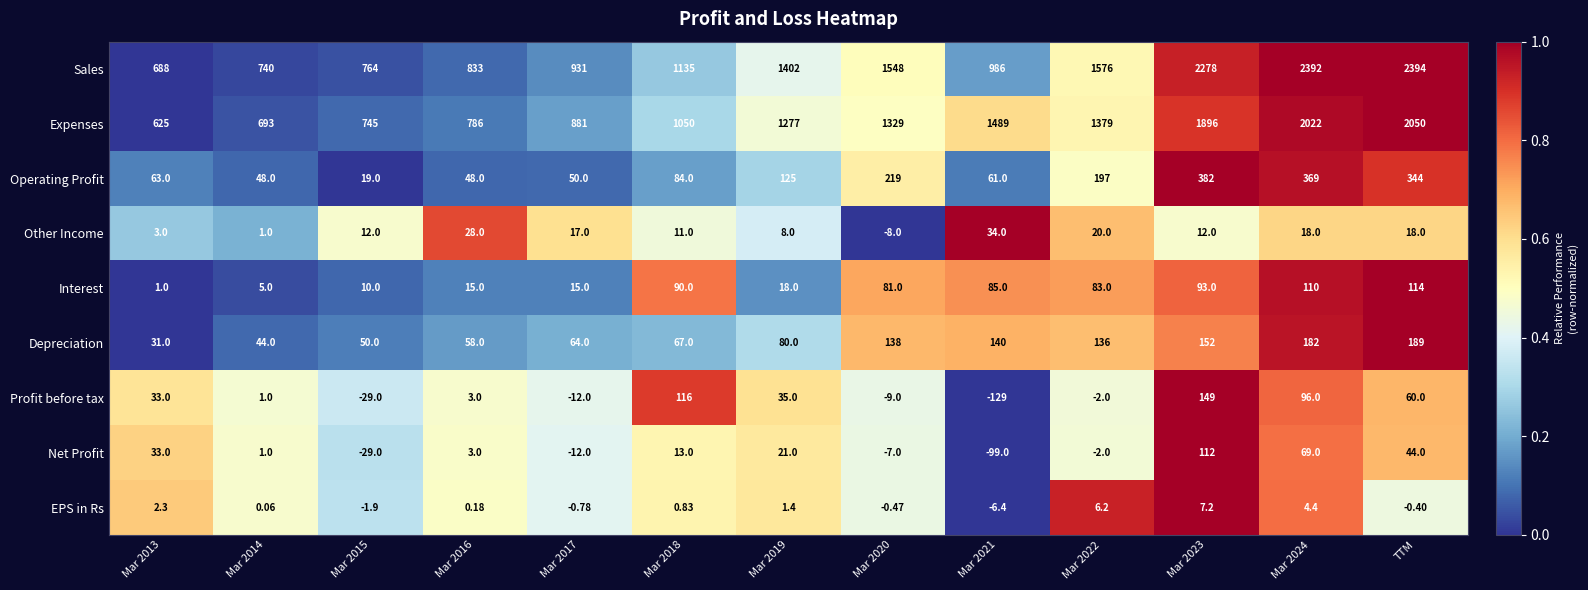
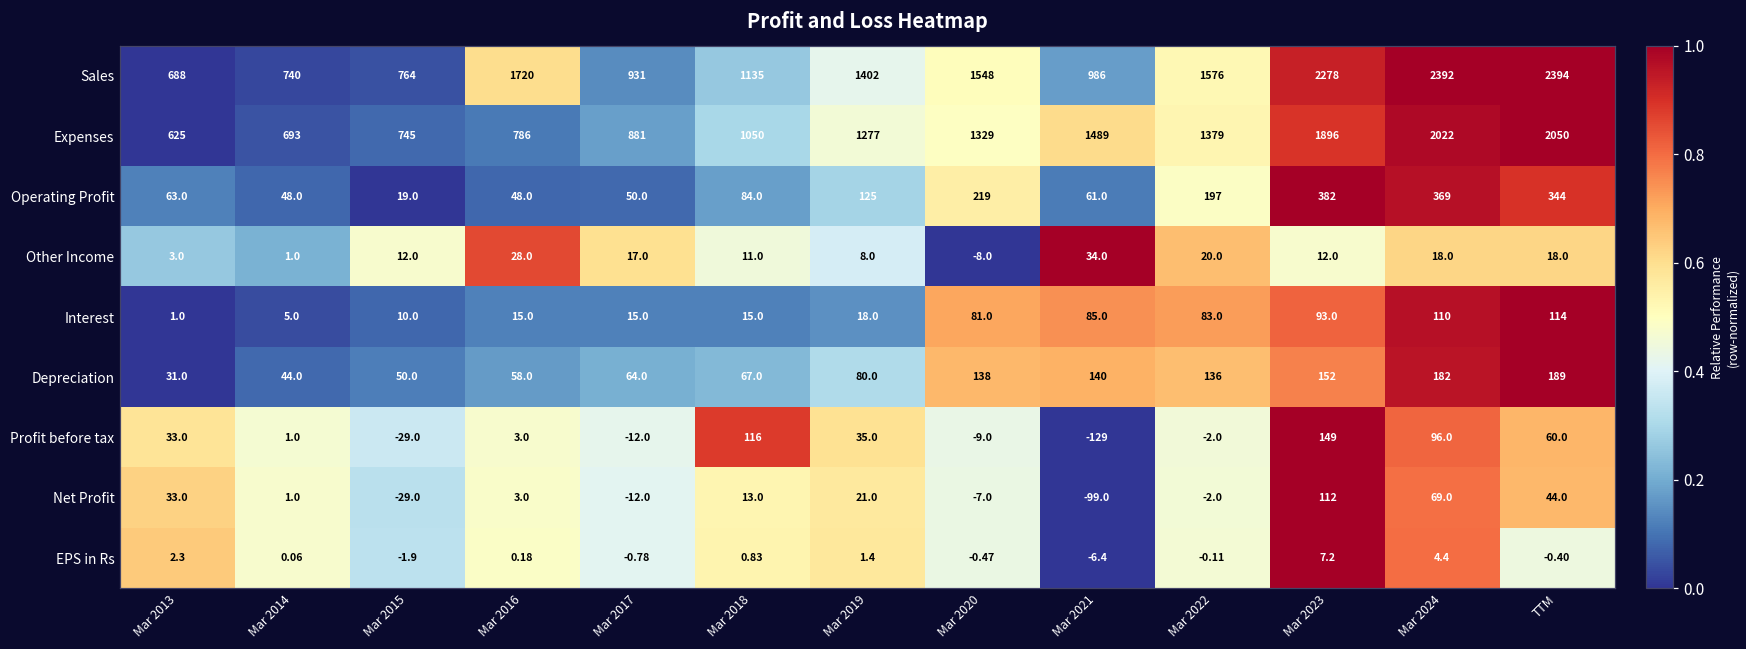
  {
    "Sales": {
      "Mar 2013": 688,
      "Mar 2014": 740,
      "Mar 2015": 764,
-     "Mar 2016": 833,
+     "Mar 2016": 1720,
      "Mar 2017": 931,
      "Mar 2018": 1135,
      "Mar 2019": 1402,
      "Mar 2020": 1548,
      "Mar 2021": 986,
      "Mar 2022": 1576,
      "Mar 2023": 2278,
      "Mar 2024": 2392,
      "TTM": 2394
    },
    "Expenses": {
      "Mar 2013": 625,
      "Mar 2014": 693,
      "Mar 2015": 745,
      "Mar 2016": 786,
      "Mar 2017": 881,
      "Mar 2018": 1050,
      "Mar 2019": 1277,
      "Mar 2020": 1329,
      "Mar 2021": 1489,
      "Mar 2022": 1379,
      "Mar 2023": 1896,
      "Mar 2024": 2022,
      "TTM": 2050
    },
    "Operating Profit": {
      "Mar 2013": 63.0,
      "Mar 2014": 48.0,
      "Mar 2015": 19.0,
      "Mar 2016": 48.0,
      "Mar 2017": 50.0,
      "Mar 2018": 84.0,
      "Mar 2019": 125,
      "Mar 2020": 219,
      "Mar 2021": 61.0,
      "Mar 2022": 197,
      "Mar 2023": 382,
      "Mar 2024": 369,
      "TTM": 344
    },
    "Other Income": {
      "Mar 2013": 3.0,
      "Mar 2014": 1.0,
      "Mar 2015": 12.0,
      "Mar 2016": 28.0,
      "Mar 2017": 17.0,
      "Mar 2018": 11.0,
      "Mar 2019": 8.0,
      "Mar 2020": -8.0,
      "Mar 2021": 34.0,
      "Mar 2022": 20.0,
      "Mar 2023": 12.0,
      "Mar 2024": 18.0,
      "TTM": 18.0
    },
    "Interest": {
      "Mar 2013": 1.0,
      "Mar 2014": 5.0,
      "Mar 2015": 10.0,
      "Mar 2016": 15.0,
      "Mar 2017": 15.0,
-     "Mar 2018": 90.0,
+     "Mar 2018": 15.0,
      "Mar 2019": 18.0,
      "Mar 2020": 81.0,
      "Mar 2021": 85.0,
      "Mar 2022": 83.0,
      "Mar 2023": 93.0,
      "Mar 2024": 110,
      "TTM": 114
    },
    "Depreciation": {
      "Mar 2013": 31.0,
      "Mar 2014": 44.0,
      "Mar 2015": 50.0,
      "Mar 2016": 58.0,
      "Mar 2017": 64.0,
      "Mar 2018": 67.0,
      "Mar 2019": 80.0,
      "Mar 2020": 138,
      "Mar 2021": 140,
      "Mar 2022": 136,
      "Mar 2023": 152,
      "Mar 2024": 182,
      "TTM": 189
    },
    "Profit before tax": {
      "Mar 2013": 33.0,
      "Mar 2014": 1.0,
      "Mar 2015": -29.0,
      "Mar 2016": 3.0,
      "Mar 2017": -12.0,
      "Mar 2018": 116,
      "Mar 2019": 35.0,
      "Mar 2020": -9.0,
      "Mar 2021": -129,
      "Mar 2022": -2.0,
      "Mar 2023": 149,
      "Mar 2024": 96.0,
      "TTM": 60.0
    },
    "Net Profit": {
      "Mar 2013": 33.0,
      "Mar 2014": 1.0,
      "Mar 2015": -29.0,
      "Mar 2016": 3.0,
      "Mar 2017": -12.0,
      "Mar 2018": 13.0,
      "Mar 2019": 21.0,
      "Mar 2020": -7.0,
      "Mar 2021": -99.0,
      "Mar 2022": -2.0,
      "Mar 2023": 112,
      "Mar 2024": 69.0,
      "TTM": 44.0
    },
    "EPS in Rs": {
      "Mar 2013": 2.3,
      "Mar 2014": 0.06,
      "Mar 2015": -1.9,
      "Mar 2016": 0.18,
      "Mar 2017": -0.78,
      "Mar 2018": 0.83,
      "Mar 2019": 1.4,
      "Mar 2020": -0.47,
      "Mar 2021": -6.4,
-     "Mar 2022": 6.2,
+     "Mar 2022": -0.11,
      "Mar 2023": 7.2,
      "Mar 2024": 4.4,
      "TTM": -0.40
    }
  }
